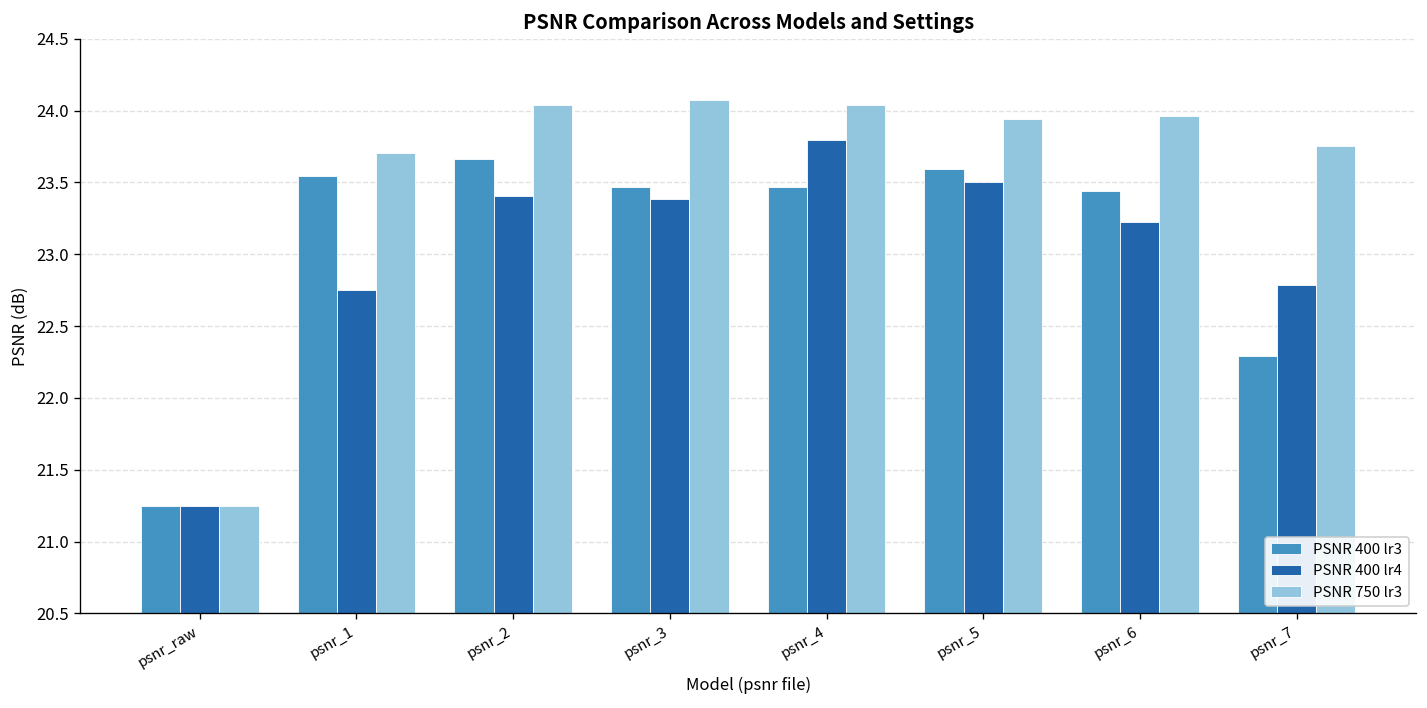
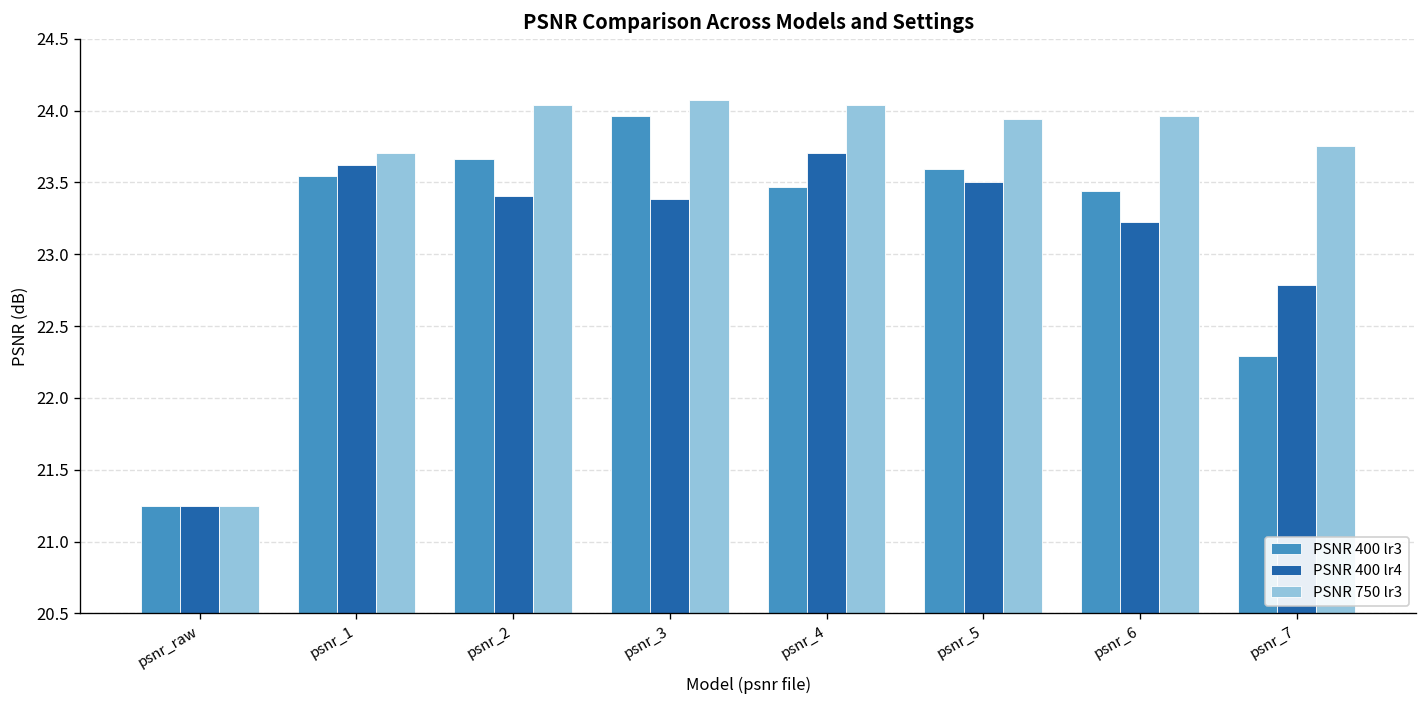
  {
    "PSNR 400 lr3": {
      "psnr_raw": 21.25,
      "psnr_1": 23.55,
      "psnr_2": 23.66,
-     "psnr_3": 23.47,
+     "psnr_3": 23.96,
      "psnr_4": 23.47,
      "psnr_5": 23.59,
      "psnr_6": 23.44,
      "psnr_7": 22.29
    },
    "PSNR 400 lr4": {
      "psnr_raw": 21.25,
-     "psnr_1": 22.75,
+     "psnr_1": 23.62,
      "psnr_2": 23.41,
      "psnr_3": 23.38,
-     "psnr_4": 23.79,
+     "psnr_4": 23.71,
      "psnr_5": 23.51,
      "psnr_6": 23.22,
      "psnr_7": 22.79
    },
    "PSNR 750 lr3": {
      "psnr_raw": 21.25,
      "psnr_1": 23.71,
      "psnr_2": 24.04,
      "psnr_3": 24.07,
      "psnr_4": 24.04,
      "psnr_5": 23.94,
      "psnr_6": 23.96,
      "psnr_7": 23.75
    }
  }
